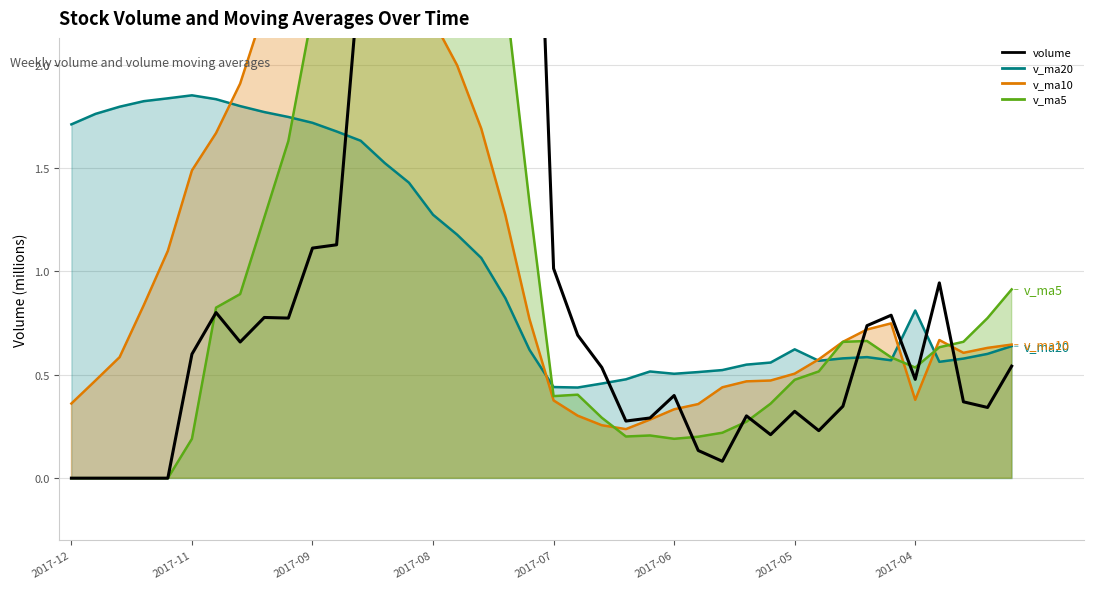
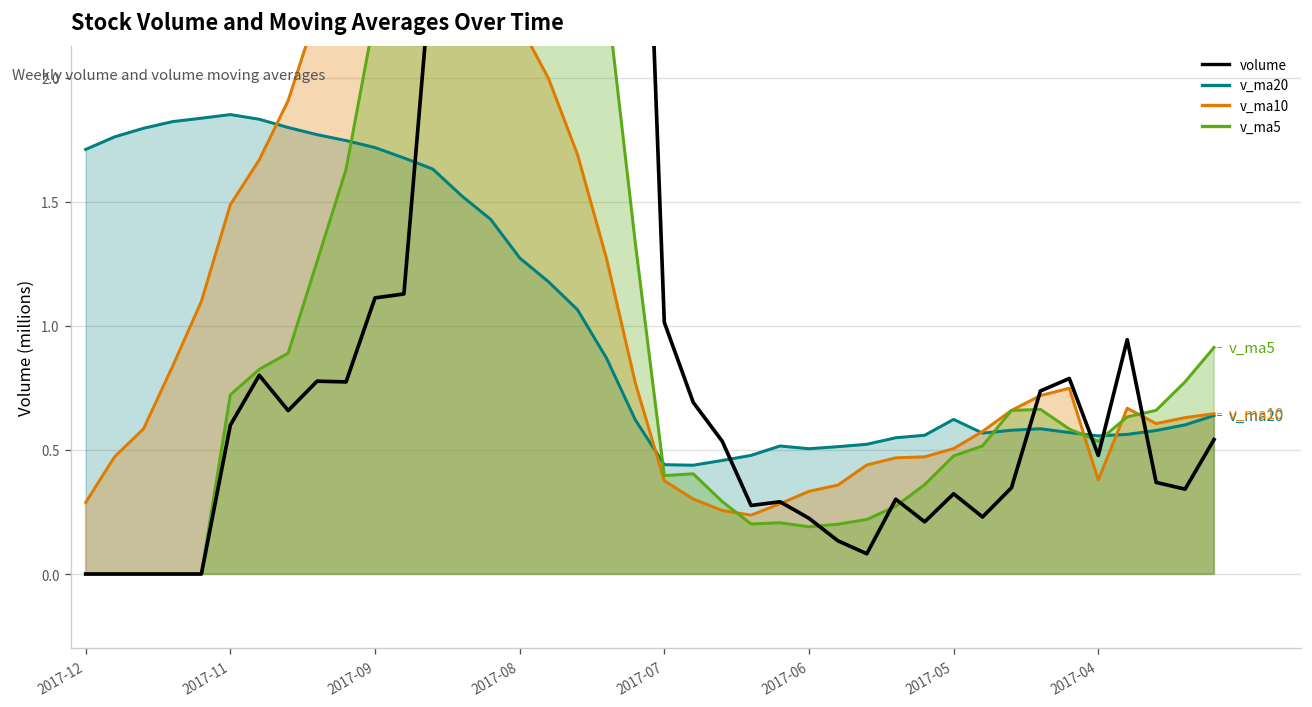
  {
    "v_ma20": {
      "2017-12": 1.71,
      "2017-11": 1.85,
      "2017-09": 1.72,
      "2017-08": 1.27,
      "2017-07": 0.44,
      "2017-06": 0.51,
      "2017-05": 0.62,
-     "2017-04": 0.81
+     "2017-04": 0.56
    },
    "v_ma10": {
-     "2017-12": 0.36,
+     "2017-12": 0.29,
      "2017-11": 1.49,
      "2017-07": 0.38,
      "2017-06": 0.33,
      "2017-05": 0.51,
      "2017-04": 0.38
    },
    "v_ma5": {
-     "2017-11": 0.19,
+     "2017-11": 0.72,
      "2017-07": 0.40,
      "2017-06": 0.19,
      "2017-05": 0.48,
      "2017-04": 0.54
    },
    "volume": {
      "2017-11": 0.60,
      "2017-09": 1.11,
      "2017-07": 1.01,
-     "2017-06": 0.40,
+     "2017-06": 0.22,
      "2017-05": 0.32,
      "2017-04": 0.48
    }
  }
